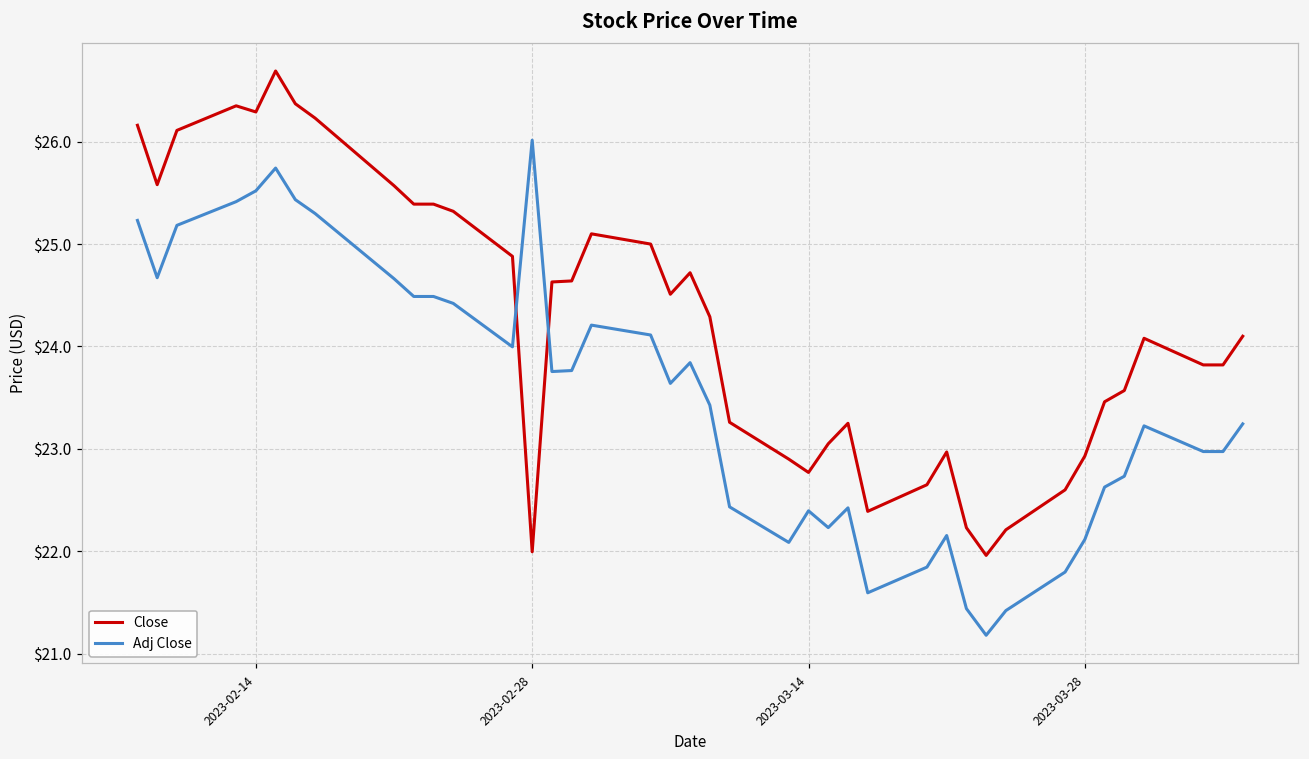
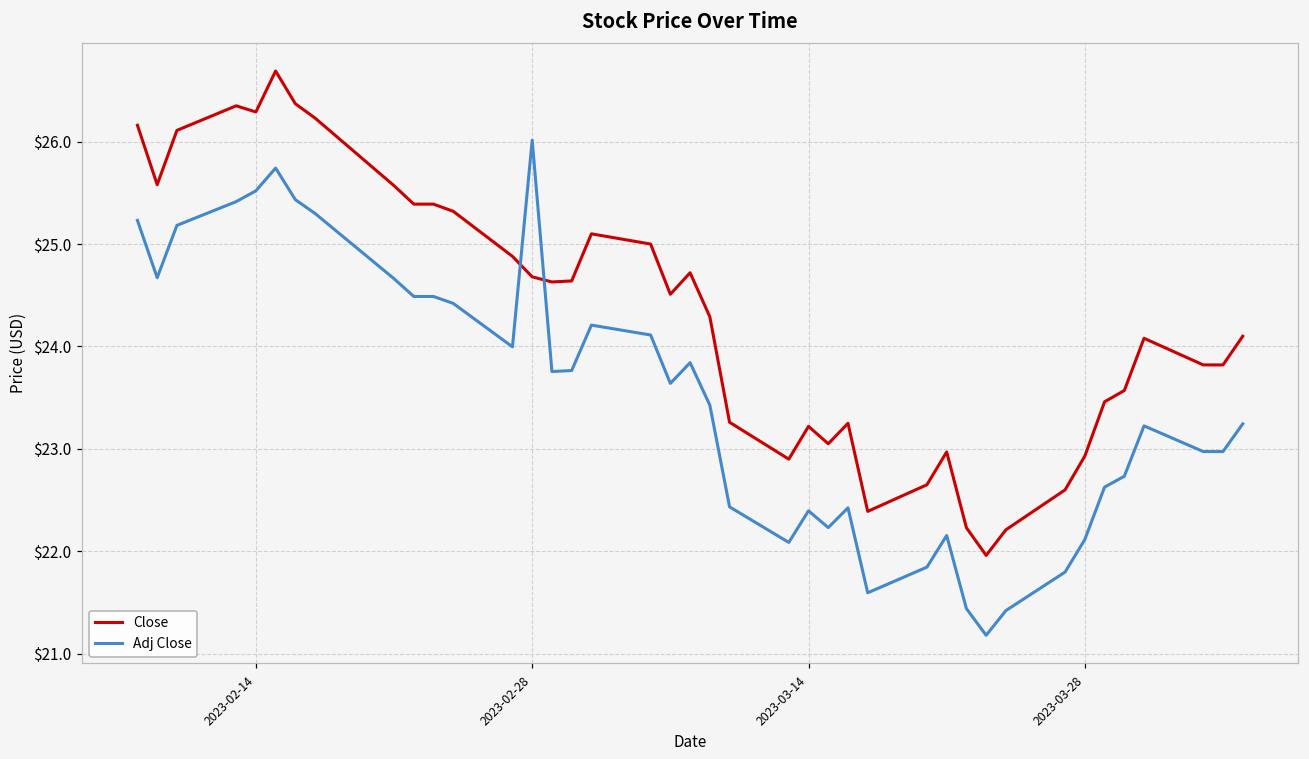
  {
    "Close": {
      "2023-02-14": "$26.3",
-     "2023-02-28": "$22.0",
-     "2023-03-14": "$22.8",
+     "2023-02-28": "$24.7",
+     "2023-03-14": "$23.2",
      "2023-03-28": "$22.9"
    },
    "Adj Close": {
      "2023-02-14": "$25.5",
      "2023-02-28": "$26.0",
      "2023-03-14": "$22.4",
      "2023-03-28": "$22.1"
    }
  }
